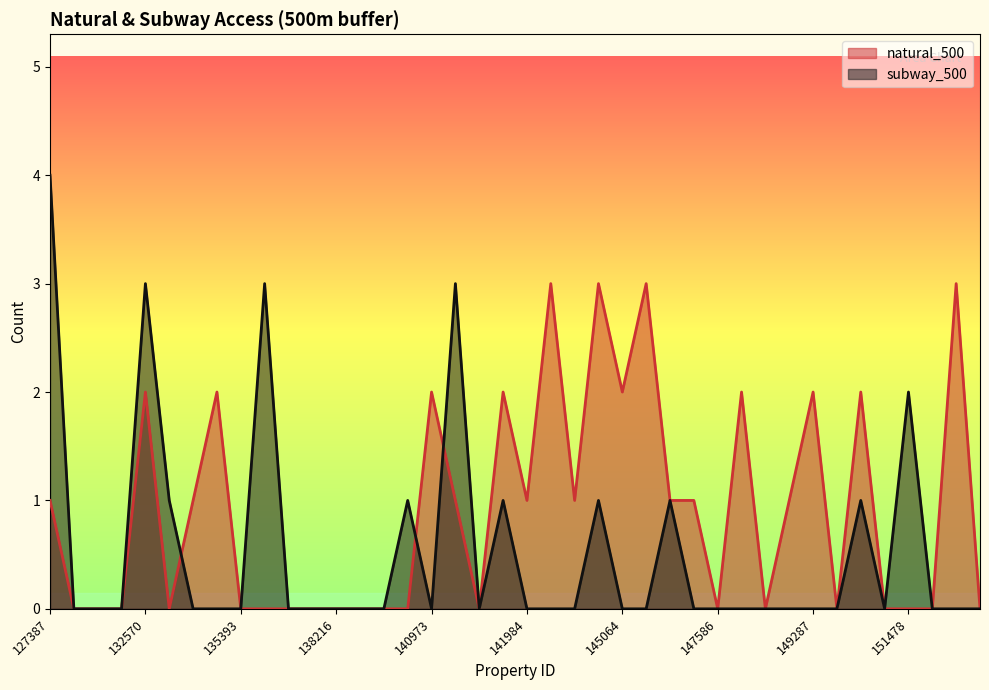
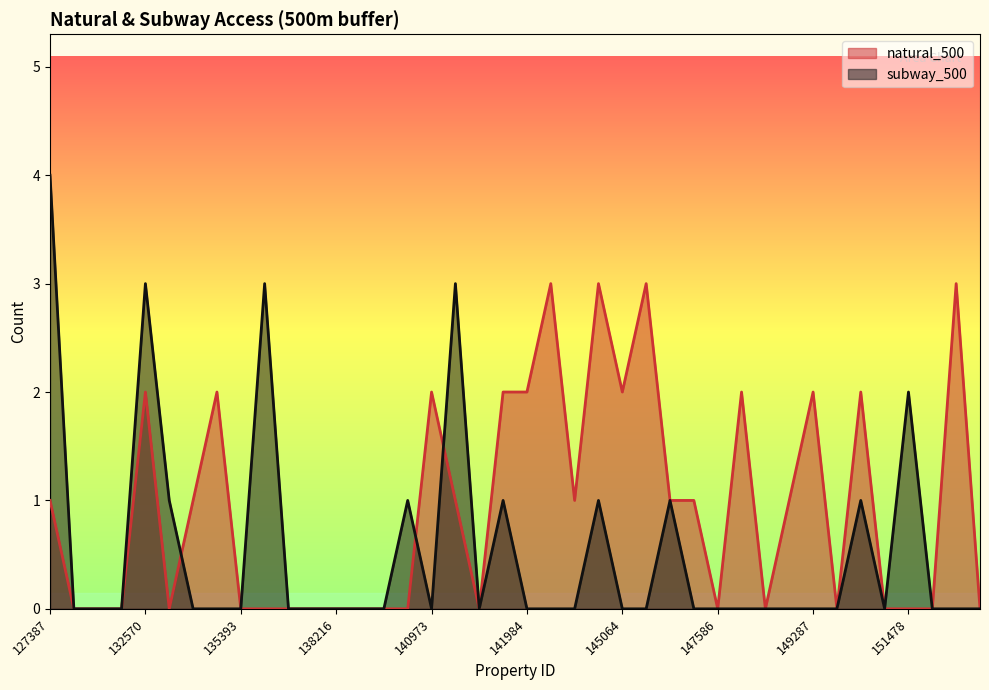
  {
    "natural_500": {
      "127387": 1,
      "132570": 2,
      "140973": 2,
-     "141984": 1,
+     "141984": 2,
      "145064": 2,
      "149287": 2
    },
    "subway_500": {
      "127387": 4,
      "132570": 3,
      "151478": 2
    }
  }
